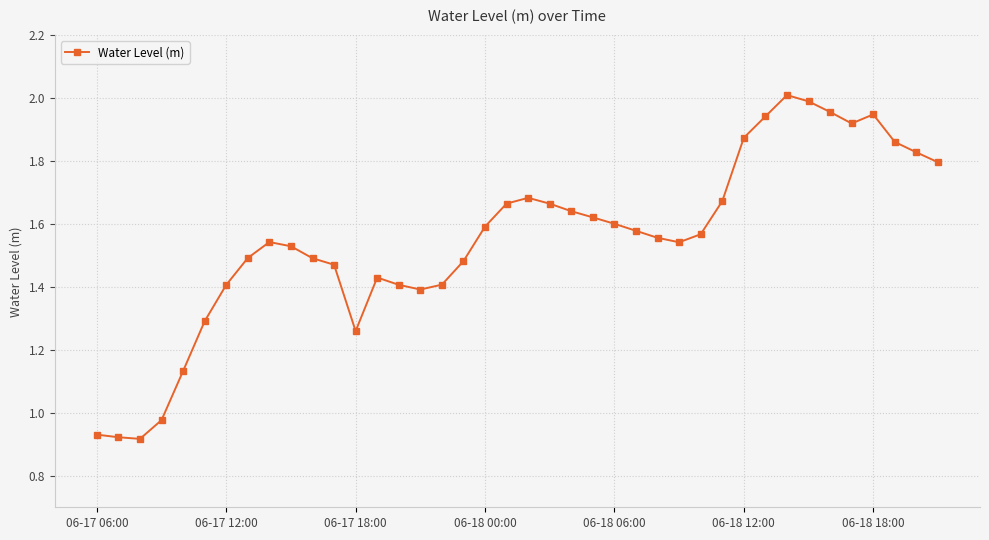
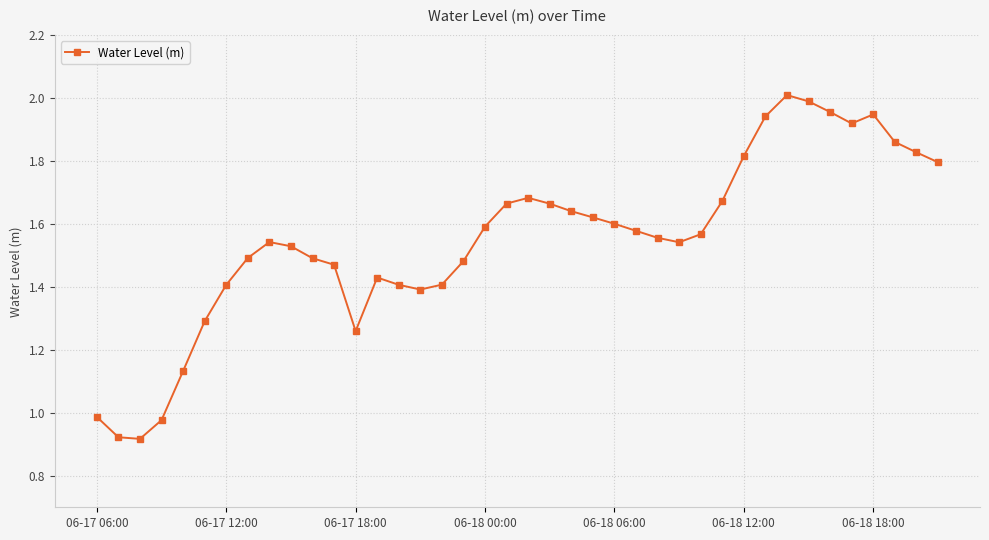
  {
-   "06-17 06:00": 0.93,
+   "06-17 06:00": 0.99,
    "06-17 12:00": 1.41,
    "06-17 18:00": 1.26,
    "06-18 00:00": 1.59,
    "06-18 06:00": 1.60,
-   "06-18 12:00": 1.87,
+   "06-18 12:00": 1.82,
    "06-18 18:00": 1.95
  }
